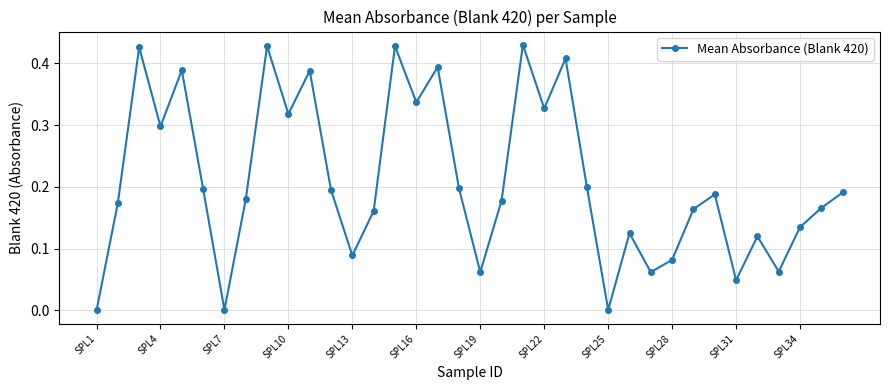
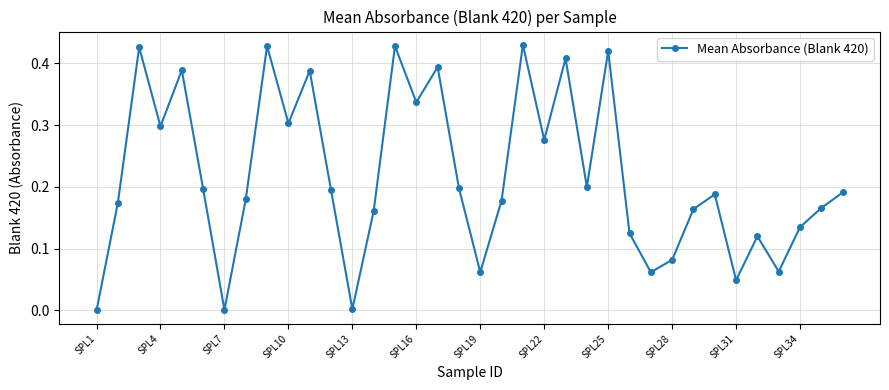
  {
    "SPL1": 0.00,
    "SPL4": 0.30,
    "SPL7": 0.00,
-   "SPL10": 0.32,
-   "SPL13": 0.09,
+   "SPL10": 0.30,
+   "SPL13": 0.00,
    "SPL16": 0.34,
    "SPL19": 0.06,
-   "SPL22": 0.33,
-   "SPL25": 0.00,
+   "SPL22": 0.28,
+   "SPL25": 0.42,
    "SPL28": 0.08,
    "SPL31": 0.05,
    "SPL34": 0.14
  }
